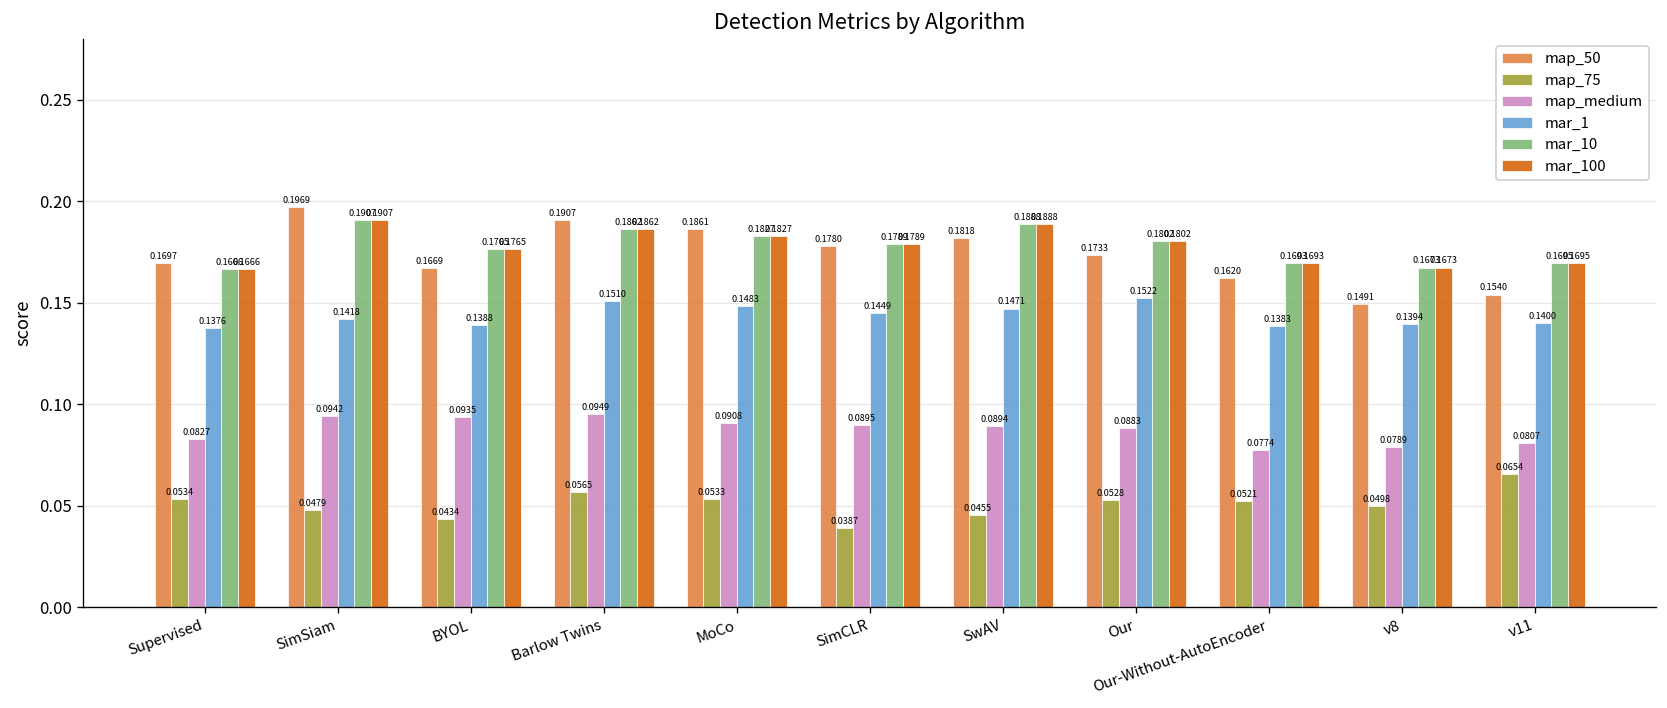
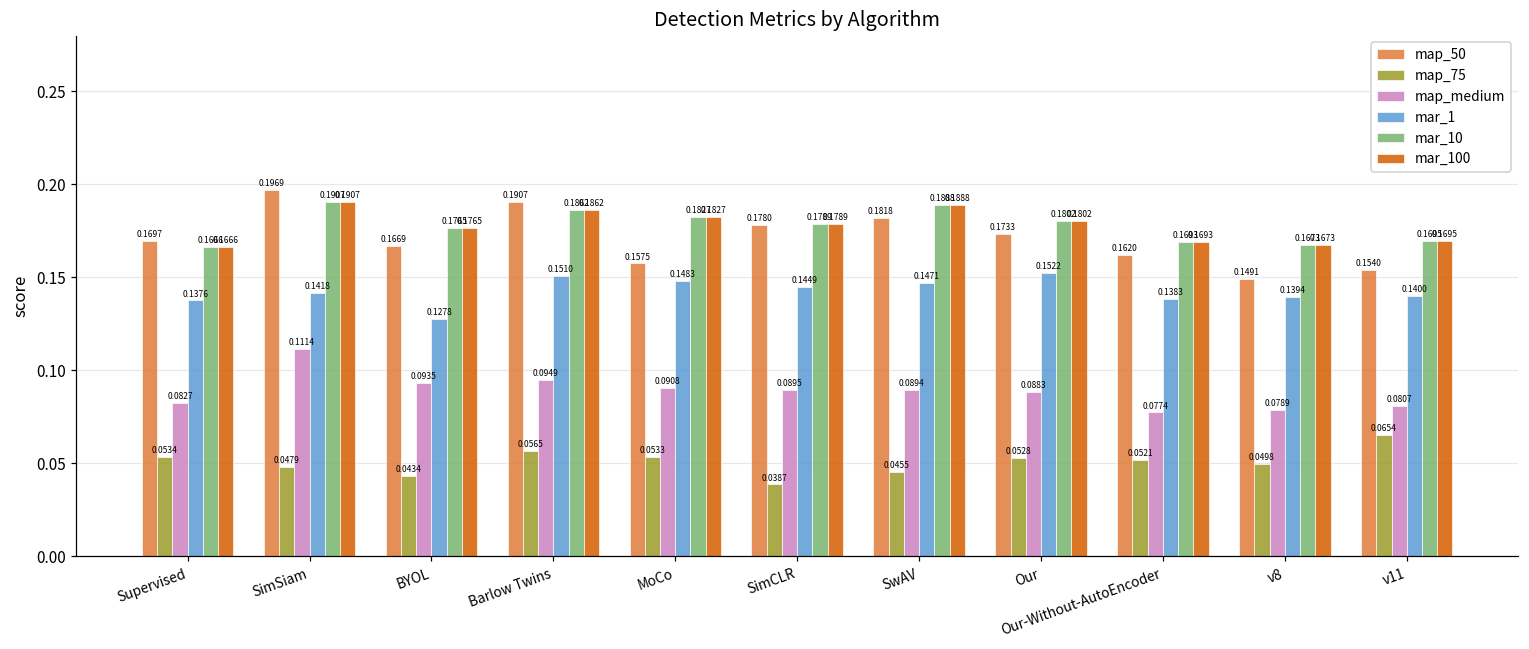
  {
    "map_50": {
      "Supervised": 0.1697,
      "SimSiam": 0.1969,
      "BYOL": 0.1669,
      "Barlow Twins": 0.1907,
-     "MoCo": 0.1861,
+     "MoCo": 0.1575,
      "SimCLR": 0.1780,
      "SwAV": 0.1818,
      "Our": 0.1733,
      "Our-Without-AutoEncoder": 0.1620,
      "v8": 0.1491,
      "v11": 0.1540
    },
    "map_75": {
      "Supervised": 0.0534,
      "SimSiam": 0.0479,
      "BYOL": 0.0434,
      "Barlow Twins": 0.0565,
      "MoCo": 0.0533,
      "SimCLR": 0.0387,
      "SwAV": 0.0455,
      "Our": 0.0528,
      "Our-Without-AutoEncoder": 0.0521,
      "v8": 0.0498,
      "v11": 0.0654
    },
    "map_medium": {
      "Supervised": 0.0827,
-     "SimSiam": 0.0942,
+     "SimSiam": 0.1114,
      "BYOL": 0.0935,
      "Barlow Twins": 0.0949,
      "MoCo": 0.0908,
      "SimCLR": 0.0895,
      "SwAV": 0.0894,
      "Our": 0.0883,
      "Our-Without-AutoEncoder": 0.0774,
      "v8": 0.0789,
      "v11": 0.0807
    },
    "mar_1": {
      "Supervised": 0.1376,
      "SimSiam": 0.1418,
-     "BYOL": 0.1388,
+     "BYOL": 0.1278,
      "Barlow Twins": 0.1510,
      "MoCo": 0.1483,
      "SimCLR": 0.1449,
      "SwAV": 0.1471,
      "Our": 0.1522,
      "Our-Without-AutoEncoder": 0.1383,
      "v8": 0.1394,
      "v11": 0.1400
    }
  }
